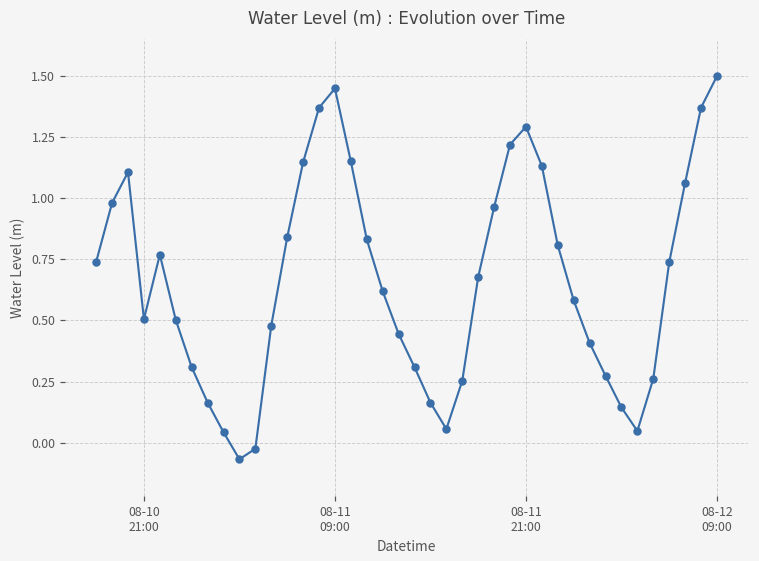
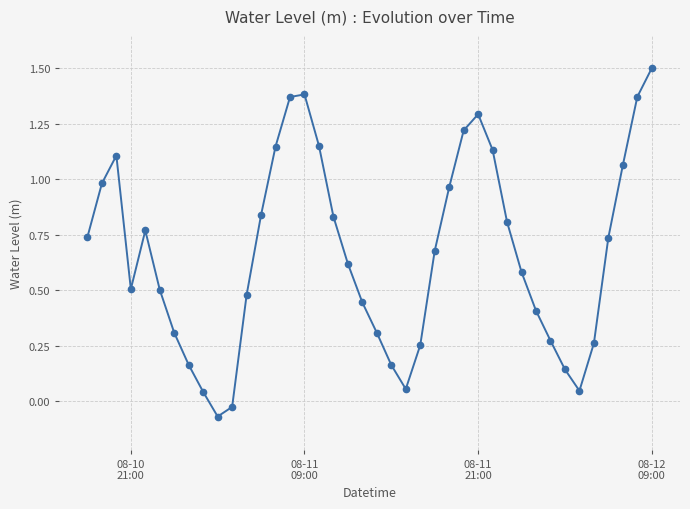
  {
    "08-10 21:00": 0.51,
-   "08-11 09:00": 1.45,
+   "08-11 09:00": 1.38,
    "08-11 21:00": 1.29,
    "08-12 09:00": 1.50
  }
